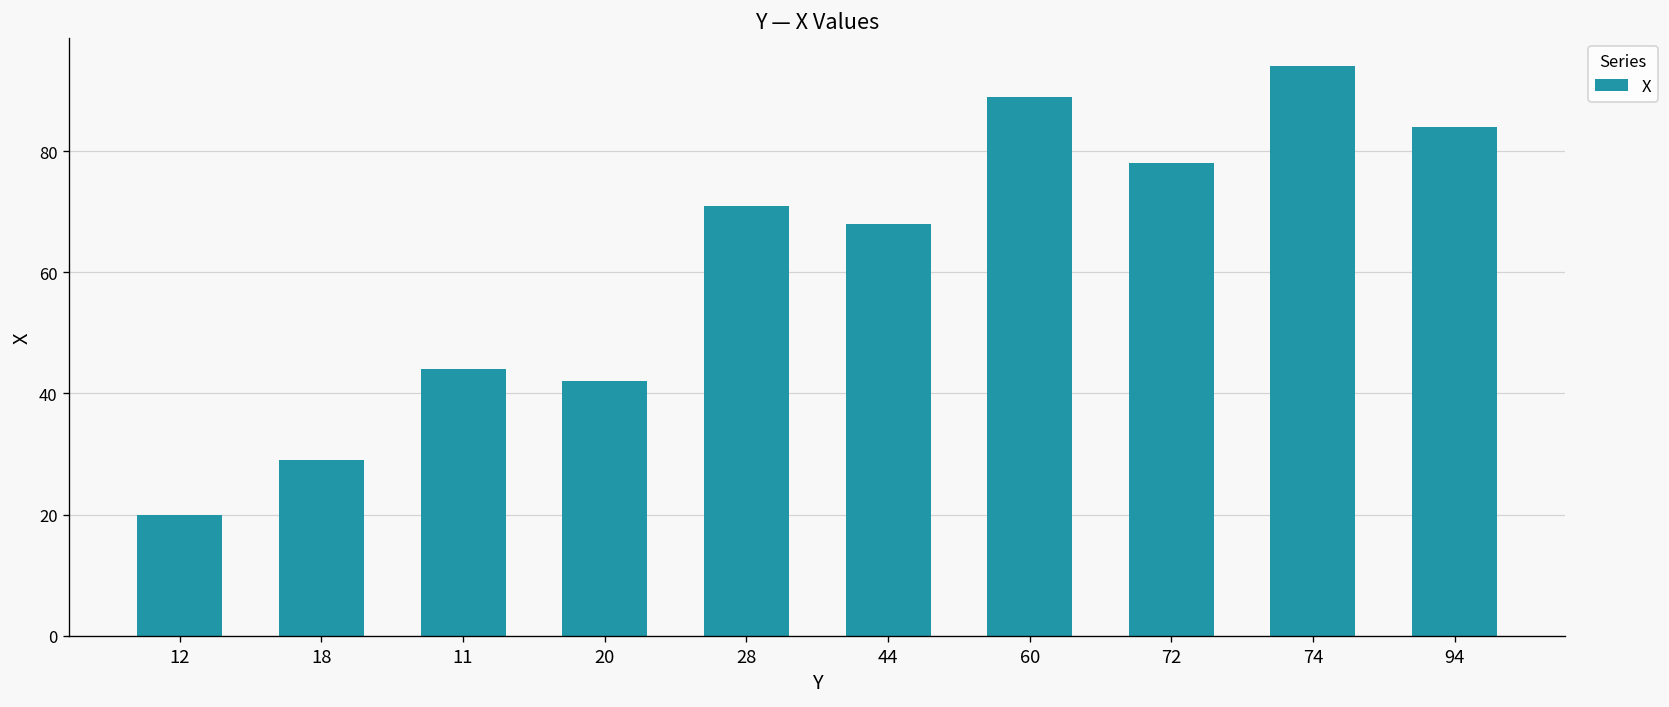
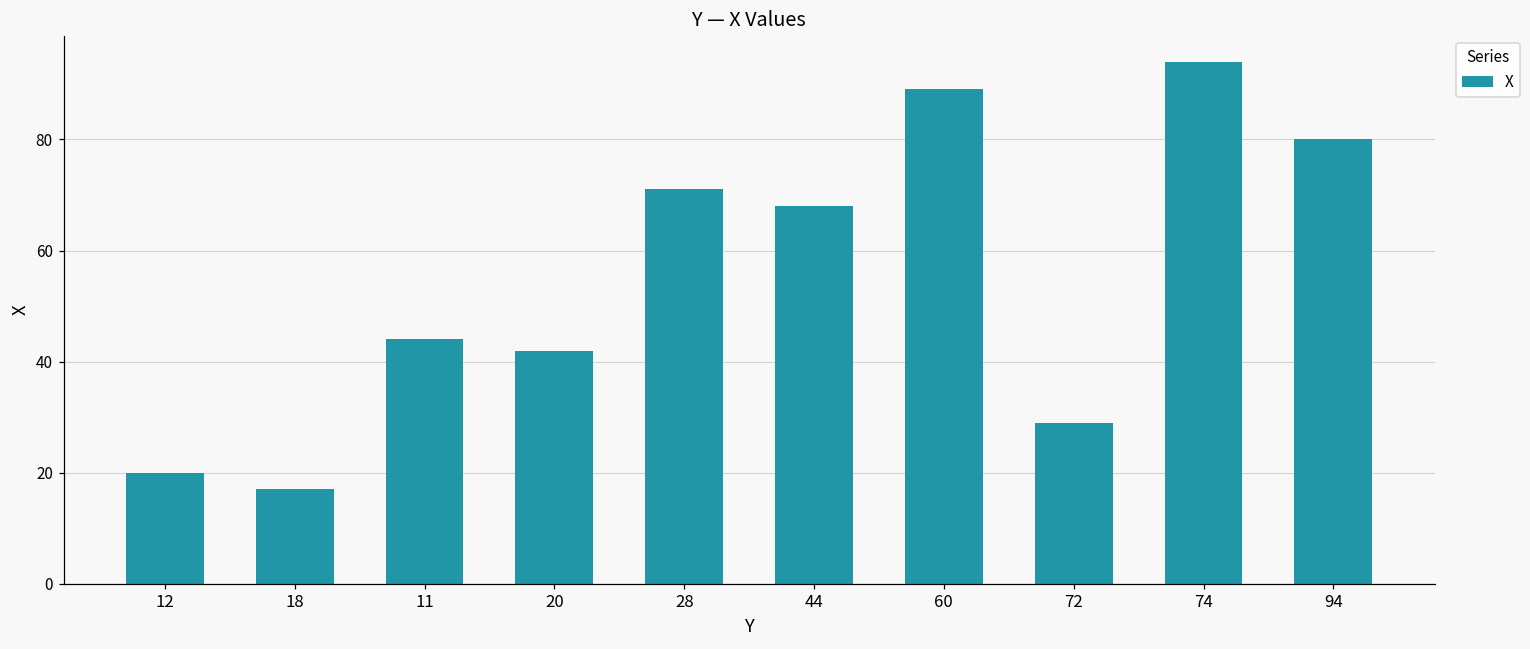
  {
    "12": 20,
-   "18": 29,
+   "18": 17,
    "11": 44,
    "20": 42,
    "28": 71,
    "44": 68,
    "60": 89,
-   "72": 78,
+   "72": 29,
    "74": 94,
-   "94": 84
+   "94": 80
  }
